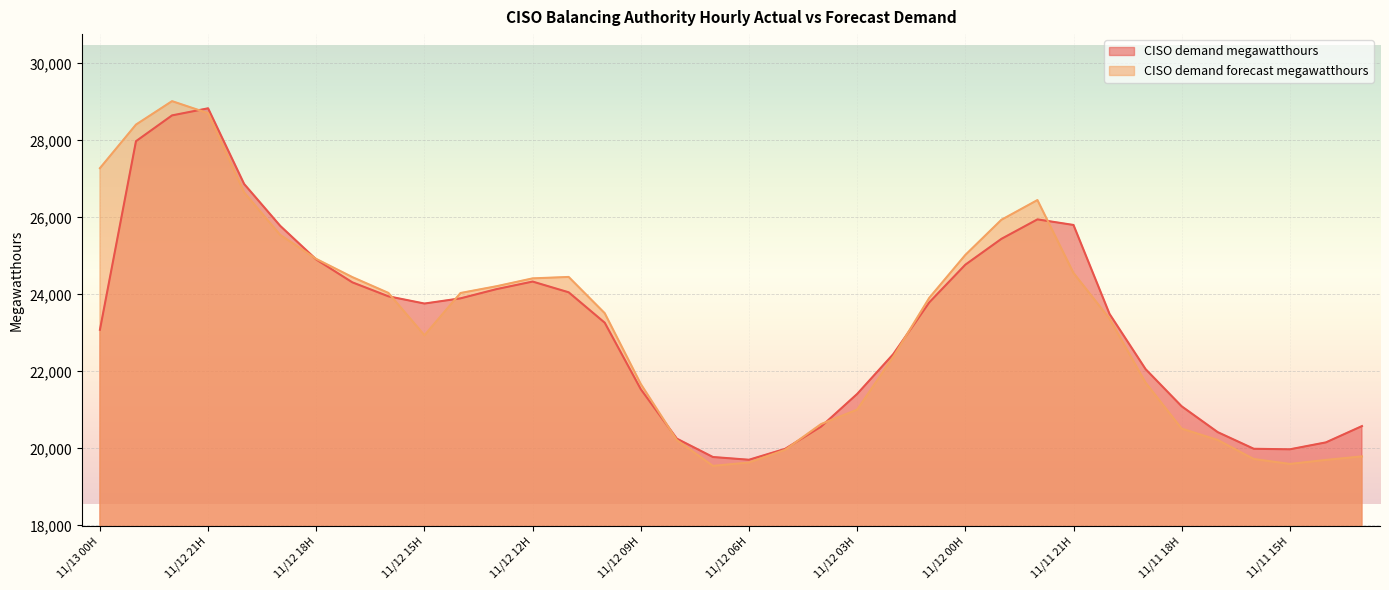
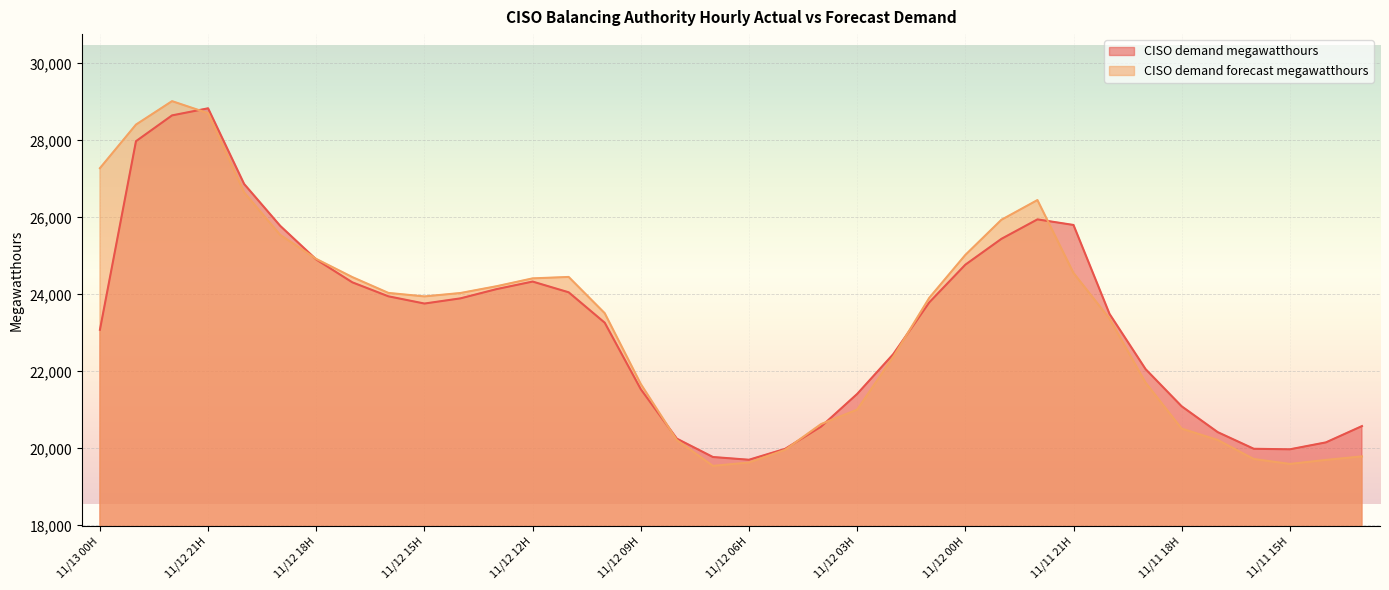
  {
    "CISO demand megawatthours": {
      "11/13 00H": "23,100",
      "11/12 21H": "28,800",
      "11/12 15H": "23,800",
      "11/12 12H": "24,300",
      "11/12 09H": "21,500",
      "11/12 06H": "19,700",
      "11/12 03H": "21,400",
      "11/12 00H": "24,800",
      "11/11 21H": "25,800",
      "11/11 18H": "21,100",
      "11/11 15H": "20,000"
    },
    "CISO demand forecast megawatthours": {
      "11/13 00H": "27,300",
      "11/12 21H": "28,700",
-     "11/12 15H": "22,900",
+     "11/12 15H": "23,900",
      "11/12 12H": "24,400",
      "11/12 09H": "21,700",
      "11/12 06H": "19,600",
      "11/12 03H": "21,000",
      "11/12 00H": "25,000",
      "11/11 21H": "24,600",
      "11/11 18H": "20,500",
      "11/11 15H": "19,600"
    }
  }
